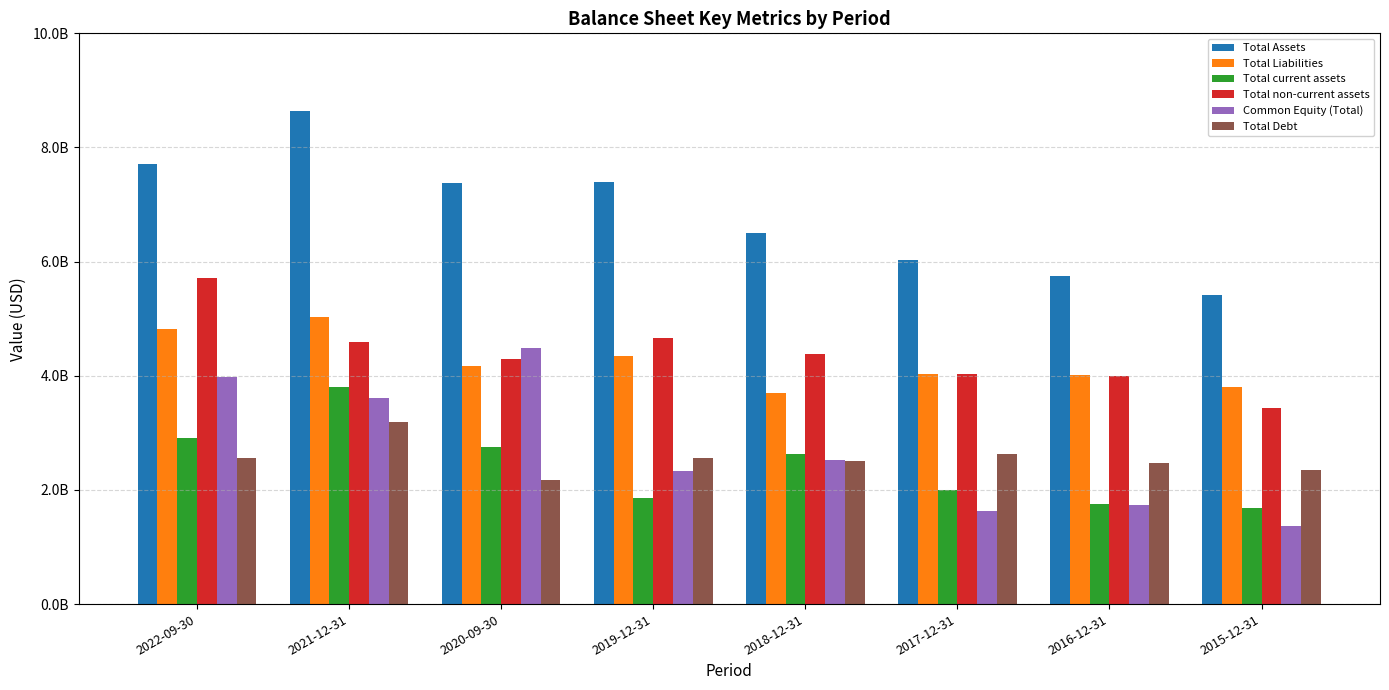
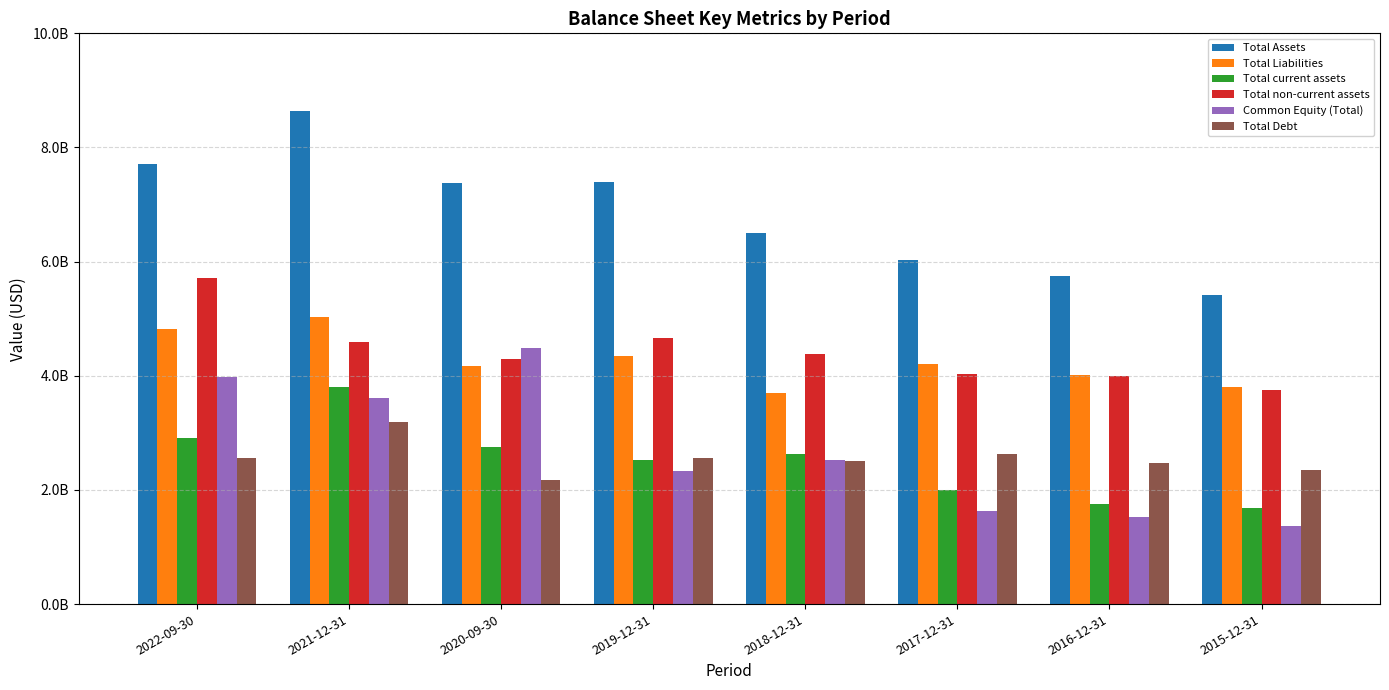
  {
    "Total Assets": {
      "2022-09-30": 7700000000,
      "2021-12-31": 8600000000,
      "2020-09-30": 7400000000,
      "2019-12-31": 7400000000,
      "2018-12-31": 6500000000,
      "2017-12-31": 6000000000,
      "2016-12-31": 5700000000,
      "2015-12-31": 5400000000
    },
    "Total Liabilities": {
      "2022-09-30": 4800000000,
      "2021-12-31": 5000000000,
      "2020-09-30": 4200000000,
      "2019-12-31": 4300000000,
      "2018-12-31": 3700000000,
-     "2017-12-31": 4000000000,
+     "2017-12-31": 4200000000,
      "2016-12-31": 4000000000,
      "2015-12-31": 3800000000
    },
    "Total current assets": {
      "2022-09-30": 2900000000,
      "2021-12-31": 3800000000,
      "2020-09-30": 2700000000,
-     "2019-12-31": 1900000000,
+     "2019-12-31": 2500000000,
      "2018-12-31": 2600000000,
      "2017-12-31": 2000000000,
      "2016-12-31": 1700000000,
      "2015-12-31": 1700000000
    },
    "Total non-current assets": {
      "2022-09-30": 5700000000,
      "2021-12-31": 4600000000,
      "2020-09-30": 4300000000,
      "2019-12-31": 4700000000,
      "2018-12-31": 4400000000,
      "2017-12-31": 4000000000,
      "2016-12-31": 4000000000,
-     "2015-12-31": 3400000000
+     "2015-12-31": 3700000000
    },
    "Common Equity (Total)": {
      "2022-09-30": 4000000000,
      "2021-12-31": 3600000000,
      "2020-09-30": 4500000000,
      "2019-12-31": 2300000000,
      "2018-12-31": 2500000000,
      "2017-12-31": 1600000000,
-     "2016-12-31": 1700000000,
+     "2016-12-31": 1500000000,
      "2015-12-31": 1400000000
    },
    "Total Debt": {
      "2022-09-30": 2600000000,
      "2021-12-31": 3200000000,
      "2020-09-30": 2200000000,
      "2019-12-31": 2600000000,
      "2018-12-31": 2500000000,
      "2017-12-31": 2600000000,
      "2016-12-31": 2500000000,
      "2015-12-31": 2300000000
    }
  }
